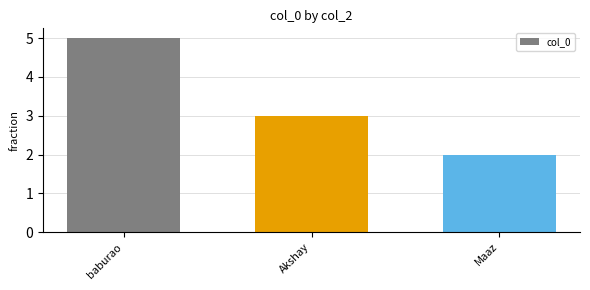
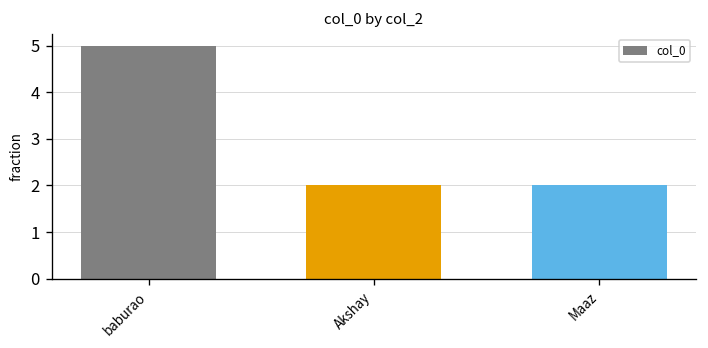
  {
    "baburao": 5,
-   "Akshay": 3,
+   "Akshay": 2,
    "Maaz": 2
  }
